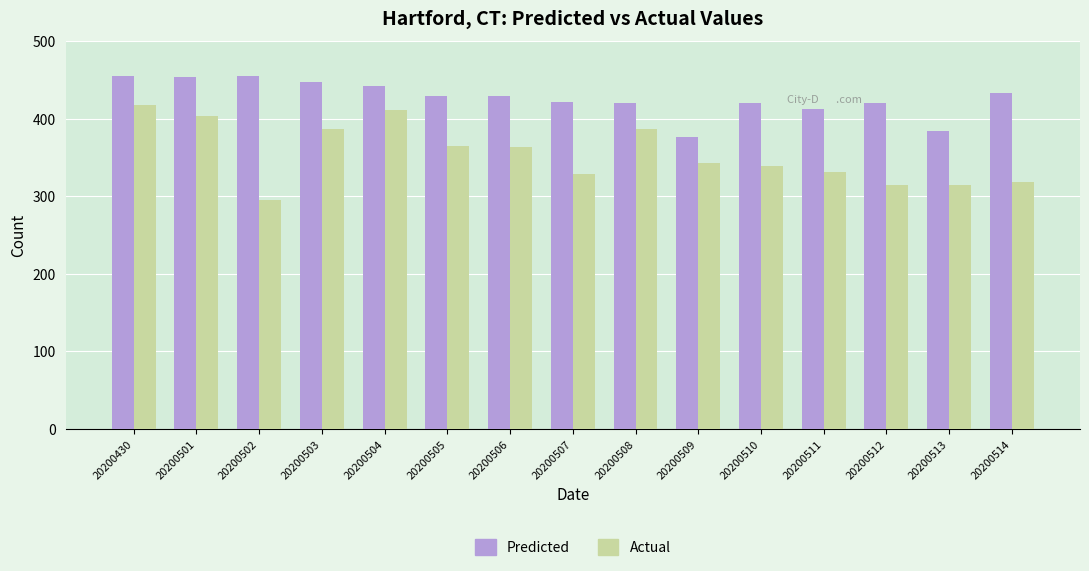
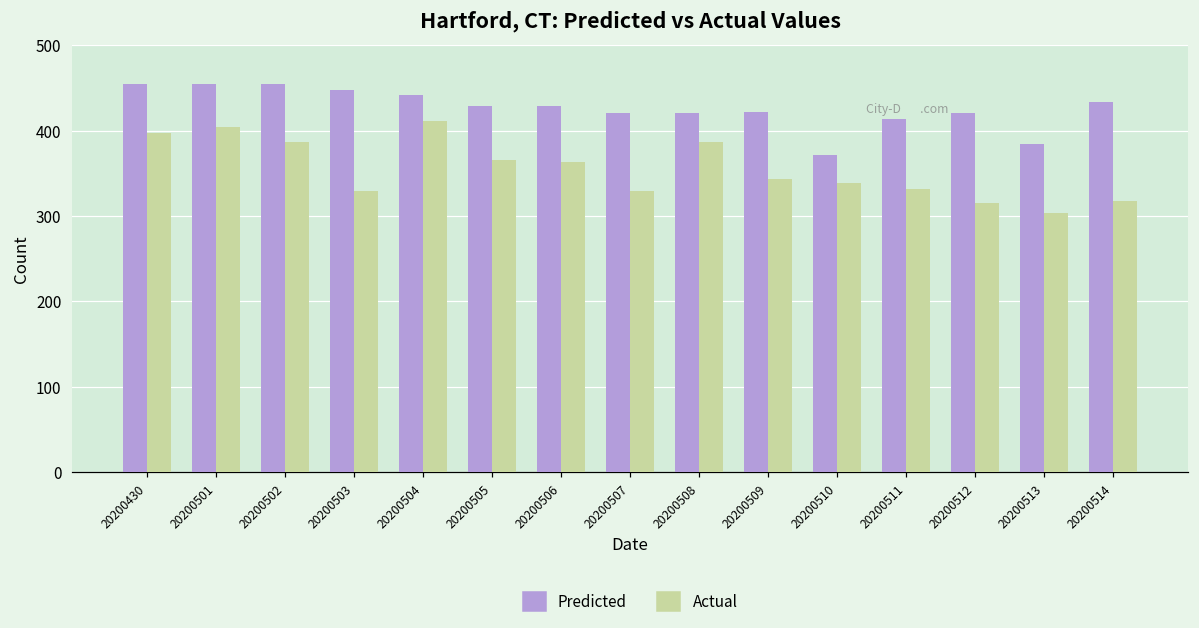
  {
    "Predicted": {
      "20200430": 460,
      "20200501": 450,
      "20200502": 460,
      "20200503": 450,
      "20200504": 440,
      "20200505": 430,
      "20200506": 430,
      "20200507": 420,
      "20200508": 420,
-     "20200509": 380,
-     "20200510": 420,
+     "20200509": 420,
+     "20200510": 370,
      "20200511": 410,
      "20200512": 420,
      "20200513": 380,
      "20200514": 430
    },
    "Actual": {
-     "20200430": 420,
+     "20200430": 400,
      "20200501": 400,
-     "20200502": 300,
-     "20200503": 390,
+     "20200502": 390,
+     "20200503": 330,
      "20200504": 410,
      "20200505": 370,
      "20200506": 360,
      "20200507": 330,
      "20200508": 390,
      "20200509": 340,
      "20200510": 340,
      "20200511": 330,
      "20200512": 320,
-     "20200513": 310,
+     "20200513": 300,
      "20200514": 320
    }
  }
